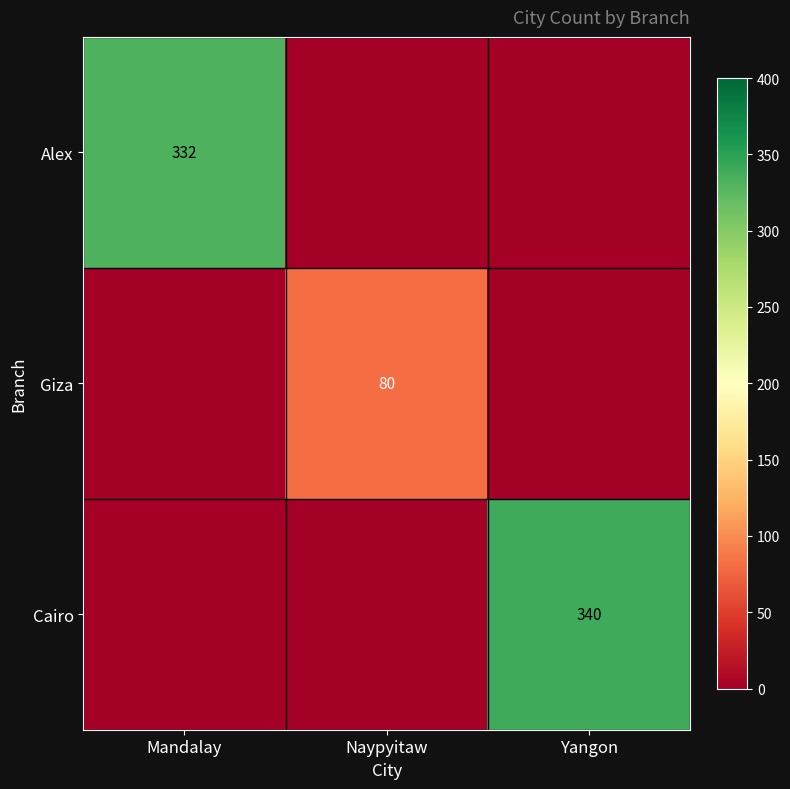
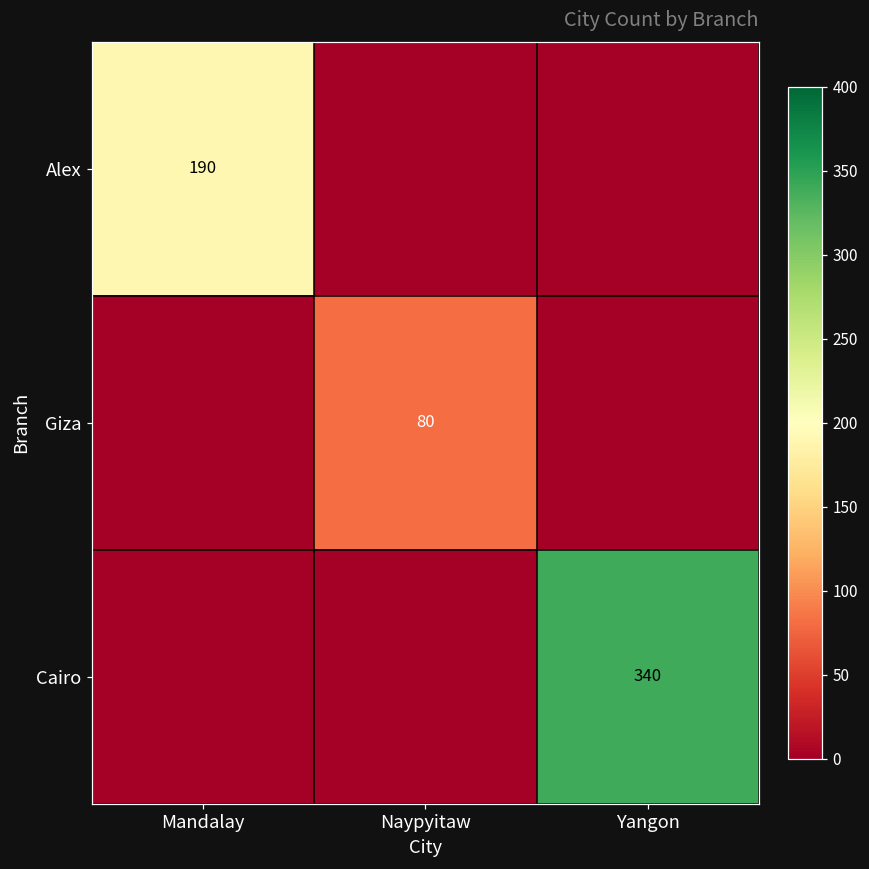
  {
    "Alex": {
-     "Mandalay": 332
+     "Mandalay": 190
    },
    "Giza": {
      "Naypyitaw": 80
    },
    "Cairo": {
      "Yangon": 340
    }
  }
